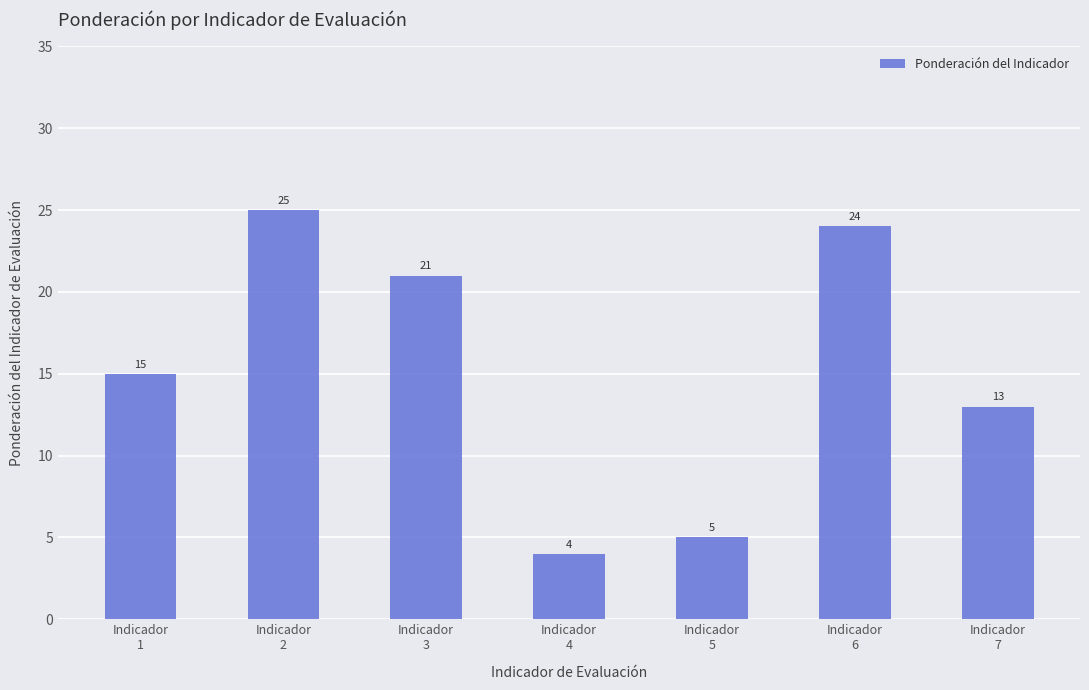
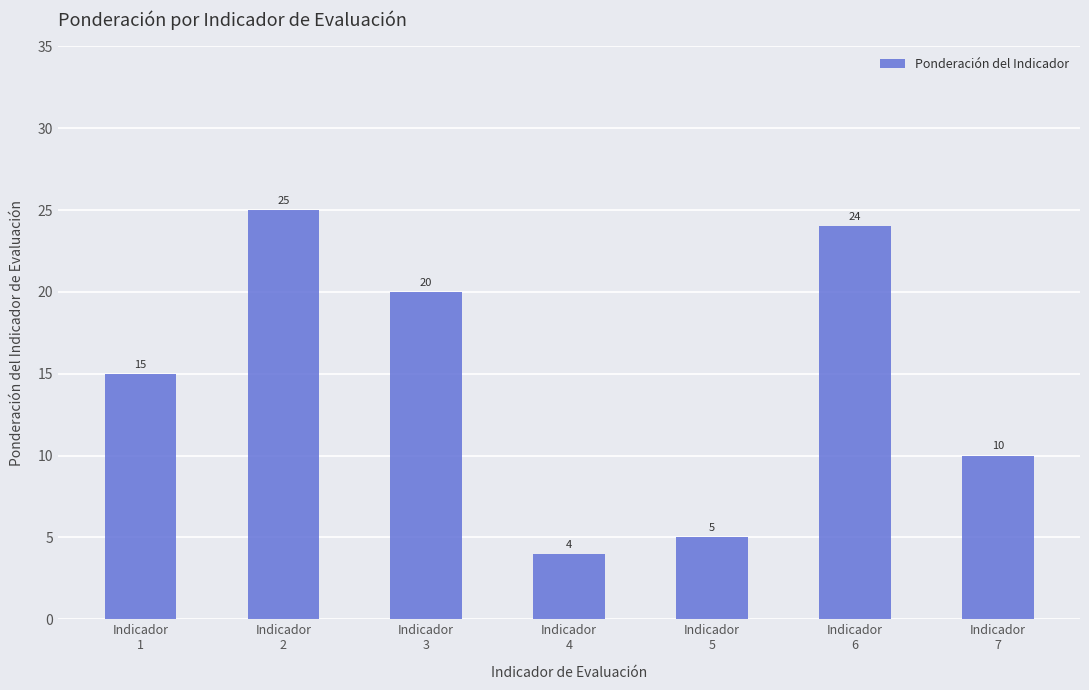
  {
    "Indicador 1": 15,
    "Indicador 2": 25,
-   "Indicador 3": 21,
+   "Indicador 3": 20,
    "Indicador 4": 4,
    "Indicador 5": 5,
    "Indicador 6": 24,
-   "Indicador 7": 13
+   "Indicador 7": 10
  }
